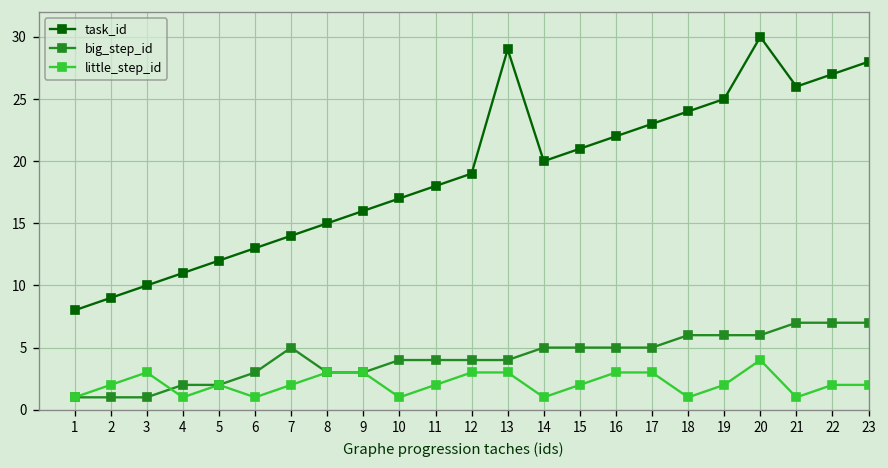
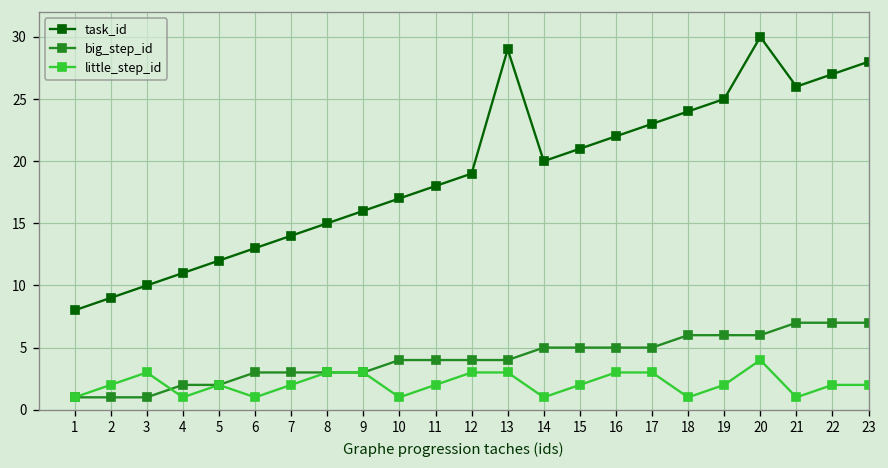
  {
    "task_id": {
      "1": 8,
      "2": 9,
      "3": 10,
      "4": 11,
      "5": 12,
      "6": 13,
      "7": 14,
      "8": 15,
      "9": 16,
      "10": 17,
      "11": 18,
      "12": 19,
      "13": 29,
      "14": 20,
      "15": 21,
      "16": 22,
      "17": 23,
      "18": 24,
      "19": 25,
      "20": 30,
      "21": 26,
      "22": 27,
      "23": 28
    },
    "big_step_id": {
      "2": 1,
      "3": 1,
      "4": 2,
      "6": 3,
-     "7": 5,
+     "7": 3,
      "10": 4,
      "11": 4,
      "12": 4,
      "13": 4,
      "14": 5,
      "15": 5,
      "16": 5,
      "17": 5,
      "18": 6,
      "19": 6,
      "20": 6,
      "21": 7,
      "22": 7,
      "23": 7
    },
    "little_step_id": {
      "2": 2,
      "3": 3,
      "4": 1,
      "6": 1,
      "7": 2,
      "10": 1,
      "11": 2,
      "12": 3,
      "13": 3,
      "14": 1,
      "15": 2,
      "16": 3,
      "17": 3,
      "18": 1,
      "19": 2,
      "20": 4,
      "21": 1,
      "22": 2,
      "23": 2
    }
  }
